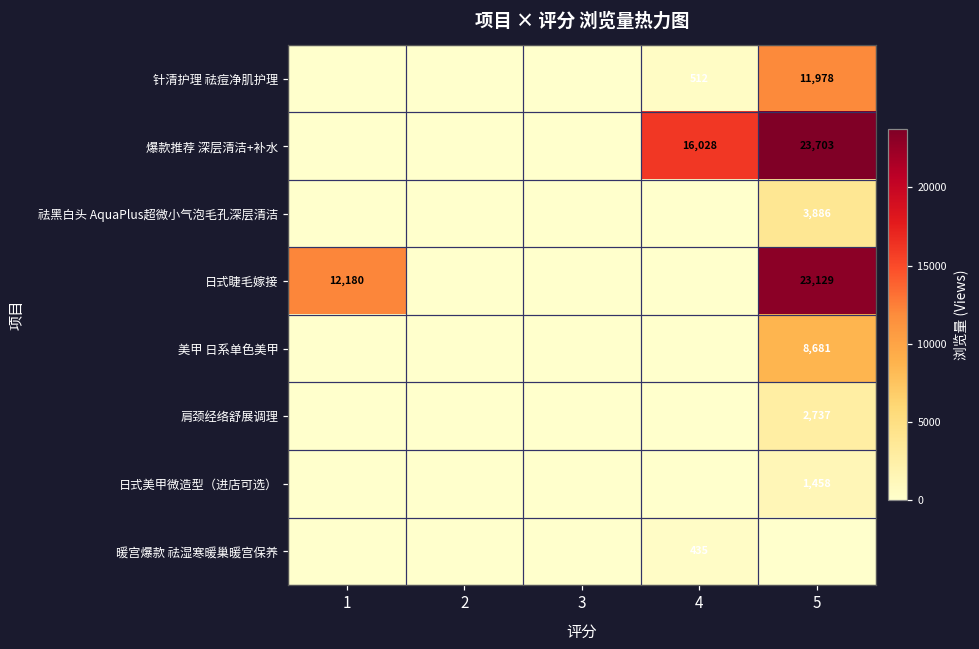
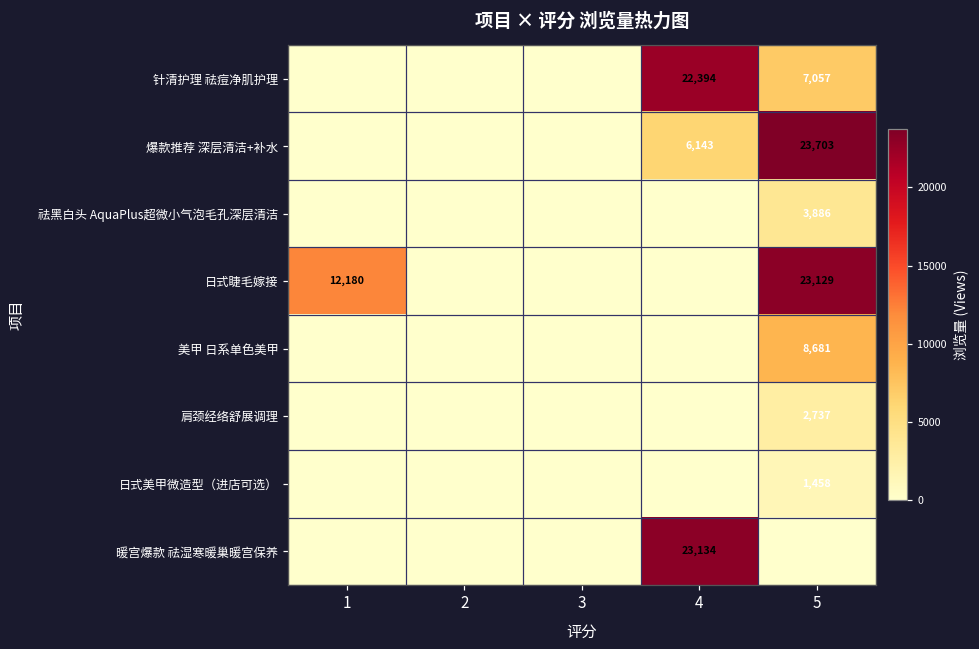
  {
    "针清护理 祛痘净肌护理": {
-     "4": "512",
-     "5": "11,978"
+     "4": "22,394",
+     "5": "7,057"
    },
    "爆款推荐 深层清洁+补水": {
-     "4": "16,028",
+     "4": "6,143",
      "5": "23,703"
    },
    "祛黑白头 AquaPlus超微小气泡毛孔深层清洁": {
      "5": "3,886"
    },
    "日式睫毛嫁接": {
      "1": "12,180",
      "5": "23,129"
    },
    "美甲 日系单色美甲": {
      "5": "8,681"
    },
    "肩颈经络舒展调理": {
      "5": "2,737"
    },
    "日式美甲微造型（进店可选）": {
      "5": "1,458"
    },
    "暖宫爆款 祛湿寒暖巢暖宫保养": {
-     "4": "435"
+     "4": "23,134"
    }
  }
